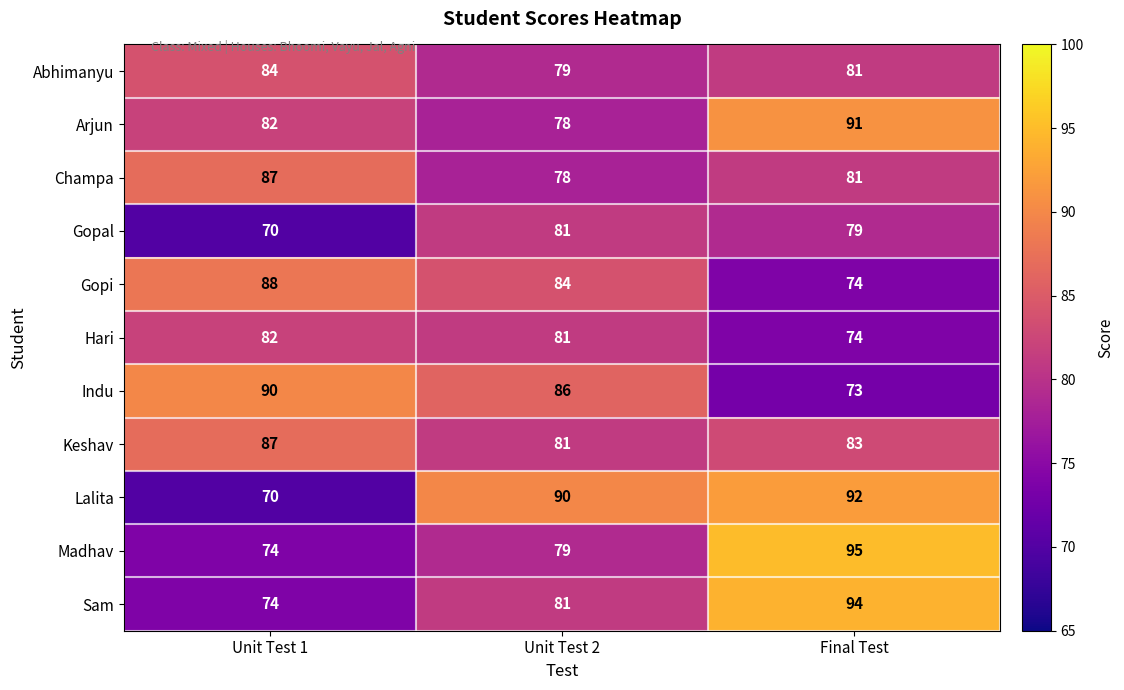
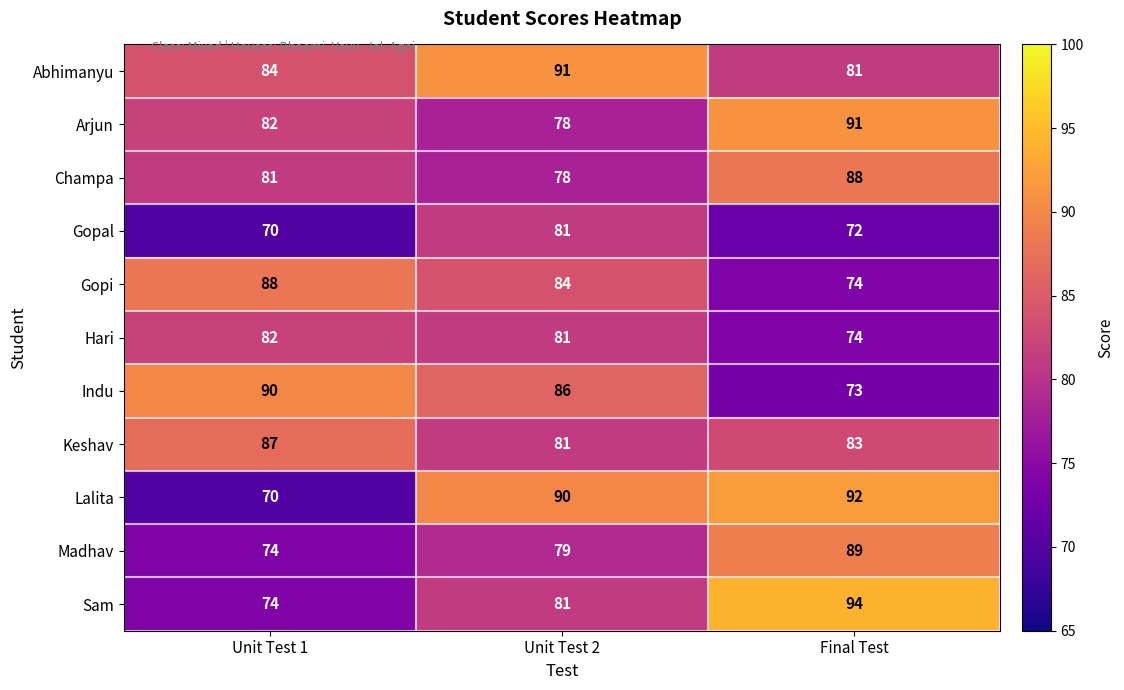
  {
    "Abhimanyu": {
      "Unit Test 1": 84,
-     "Unit Test 2": 79,
+     "Unit Test 2": 91,
      "Final Test": 81
    },
    "Arjun": {
      "Unit Test 1": 82,
      "Unit Test 2": 78,
      "Final Test": 91
    },
    "Champa": {
-     "Unit Test 1": 87,
+     "Unit Test 1": 81,
      "Unit Test 2": 78,
-     "Final Test": 81
+     "Final Test": 88
    },
    "Gopal": {
      "Unit Test 1": 70,
      "Unit Test 2": 81,
-     "Final Test": 79
+     "Final Test": 72
    },
    "Gopi": {
      "Unit Test 1": 88,
      "Unit Test 2": 84,
      "Final Test": 74
    },
    "Hari": {
      "Unit Test 1": 82,
      "Unit Test 2": 81,
      "Final Test": 74
    },
    "Indu": {
      "Unit Test 1": 90,
      "Unit Test 2": 86,
      "Final Test": 73
    },
    "Keshav": {
      "Unit Test 1": 87,
      "Unit Test 2": 81,
      "Final Test": 83
    },
    "Lalita": {
      "Unit Test 1": 70,
      "Unit Test 2": 90,
      "Final Test": 92
    },
    "Madhav": {
      "Unit Test 1": 74,
      "Unit Test 2": 79,
-     "Final Test": 95
+     "Final Test": 89
    },
    "Sam": {
      "Unit Test 1": 74,
      "Unit Test 2": 81,
      "Final Test": 94
    }
  }
